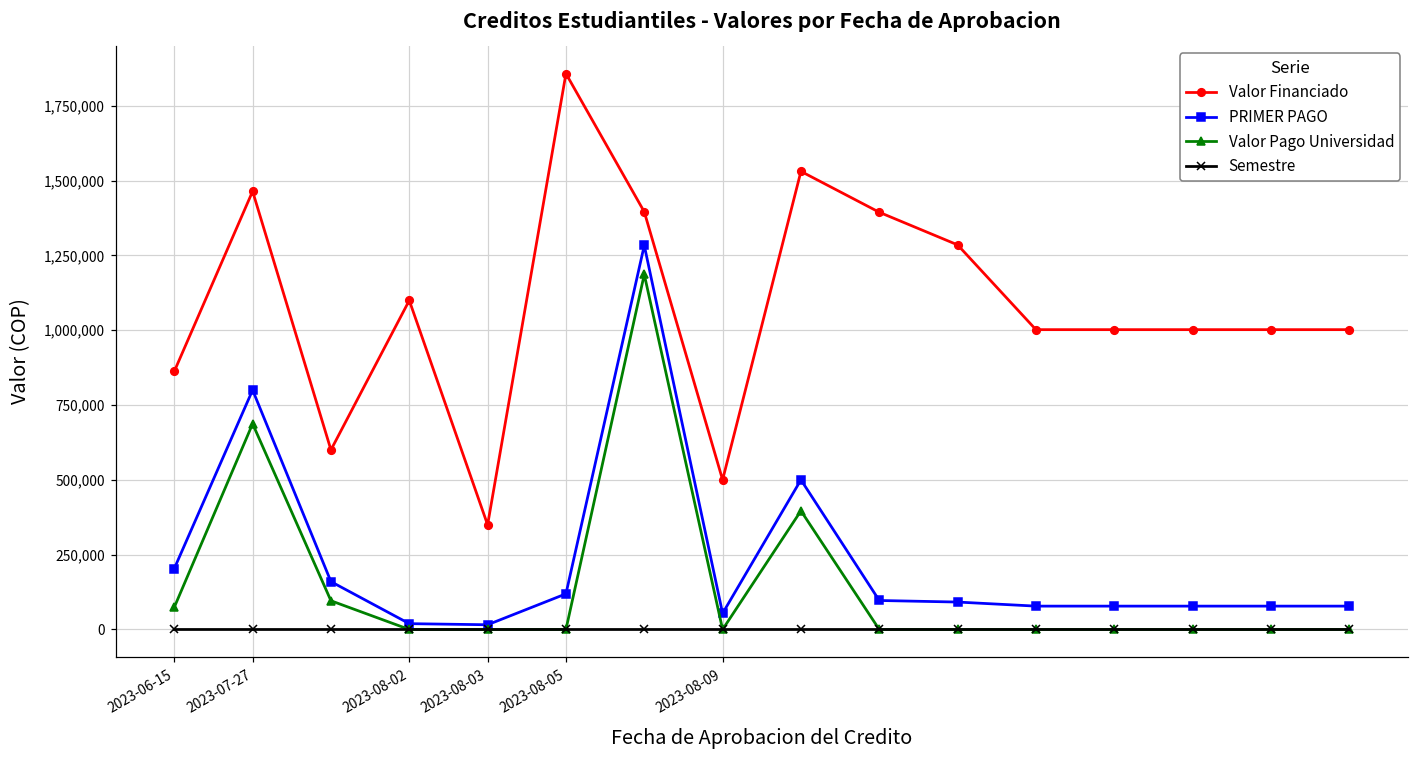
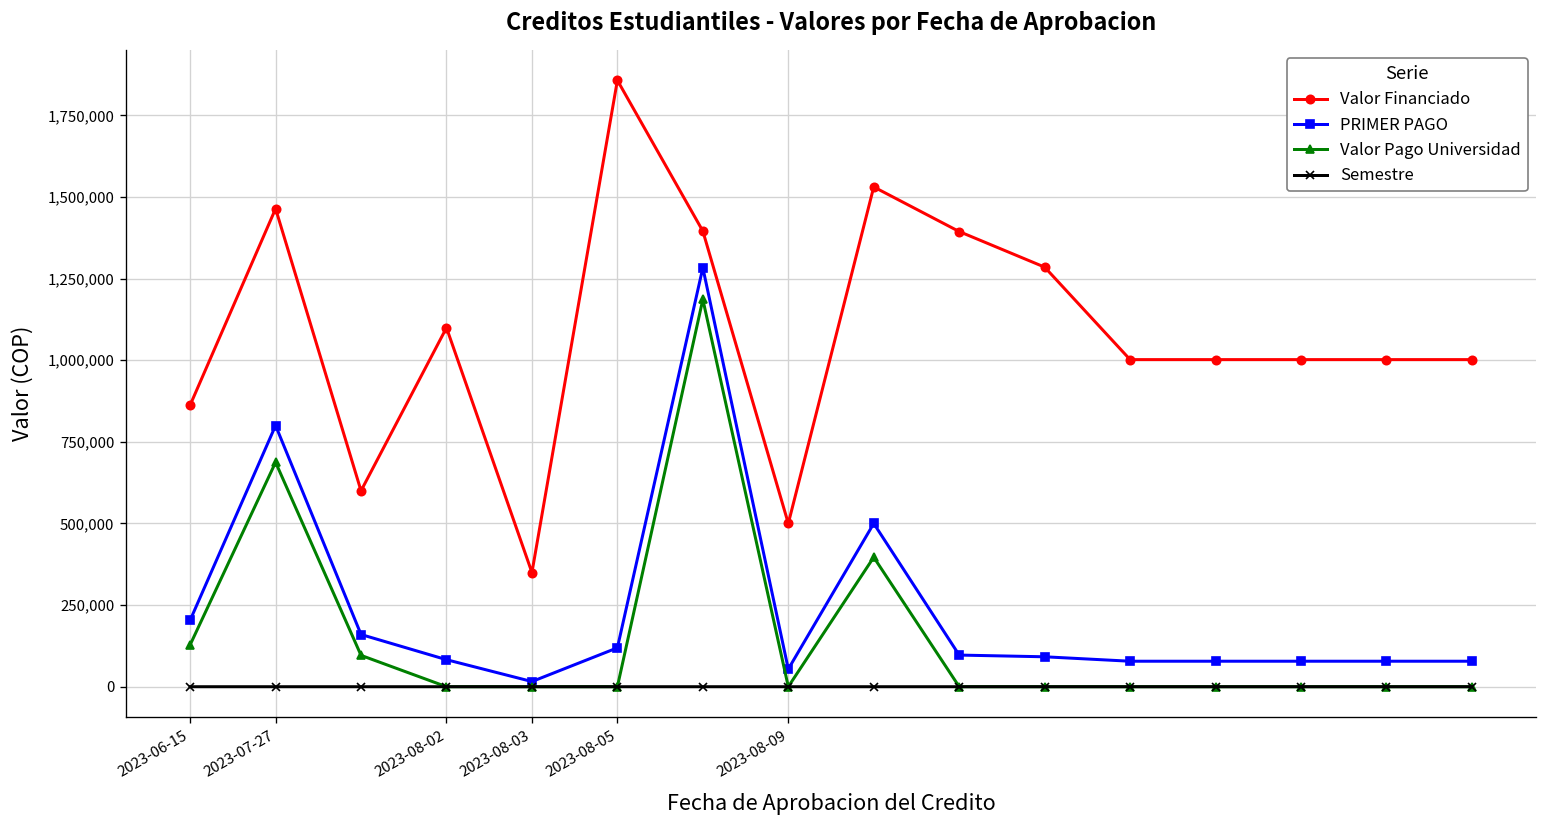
  {
    "Valor Financiado": {
      "2023-06-15": "860,000",
      "2023-08-02": "1,100,000",
      "2023-08-03": "350,000"
    },
    "PRIMER PAGO": {
      "2023-06-15": "200,000",
-     "2023-08-02": "20,000",
+     "2023-08-02": "80,000",
      "2023-08-03": "20,000"
    },
    "Valor Pago Universidad": {
-     "2023-06-15": "70,000"
+     "2023-06-15": "130,000"
    },
    "Semestre": {
      "2023-06-15": "0"
    }
  }
